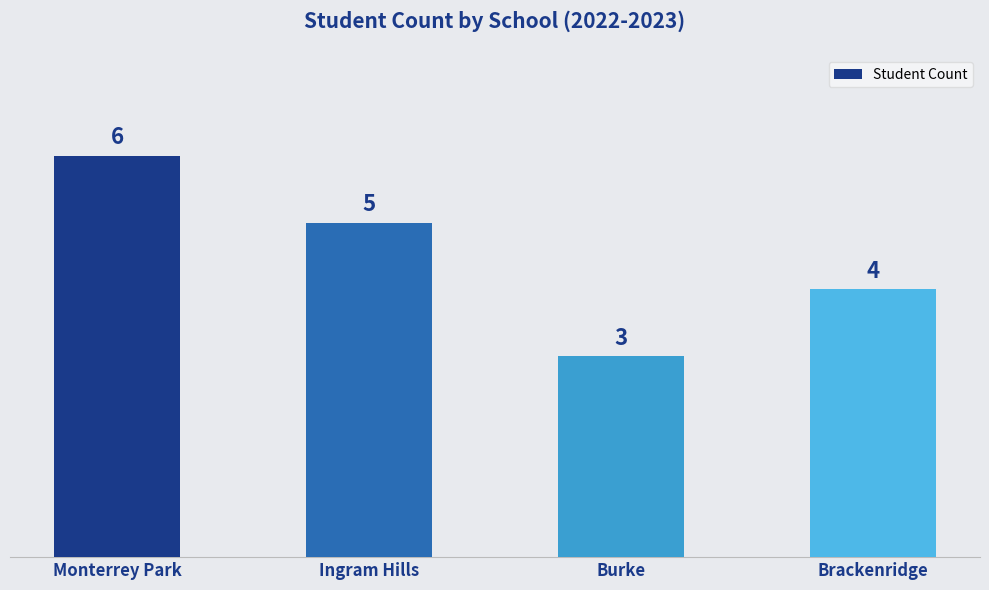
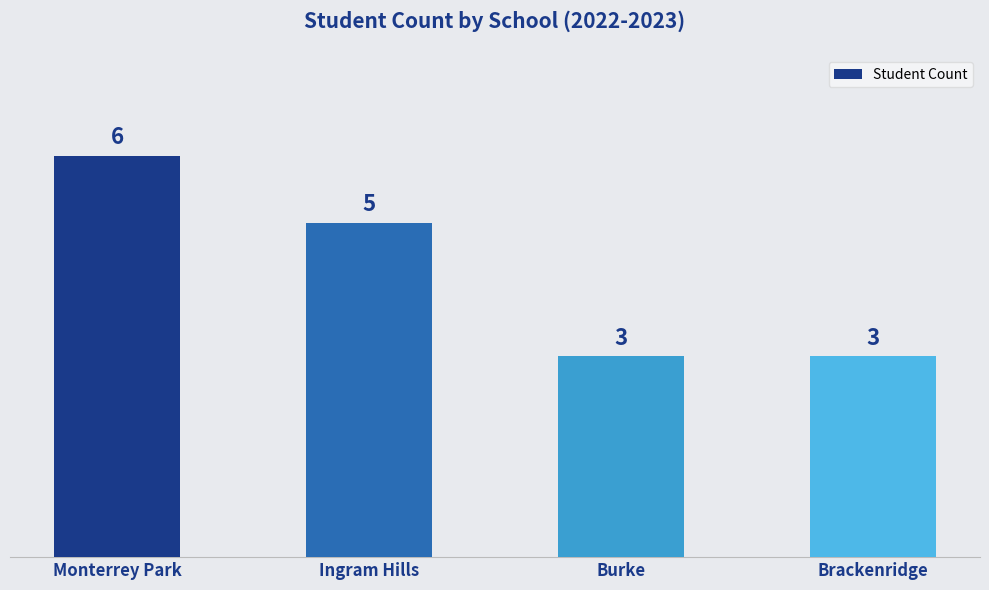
  {
    "Monterrey Park": 6,
    "Ingram Hills": 5,
    "Burke": 3,
-   "Brackenridge": 4
+   "Brackenridge": 3
  }
